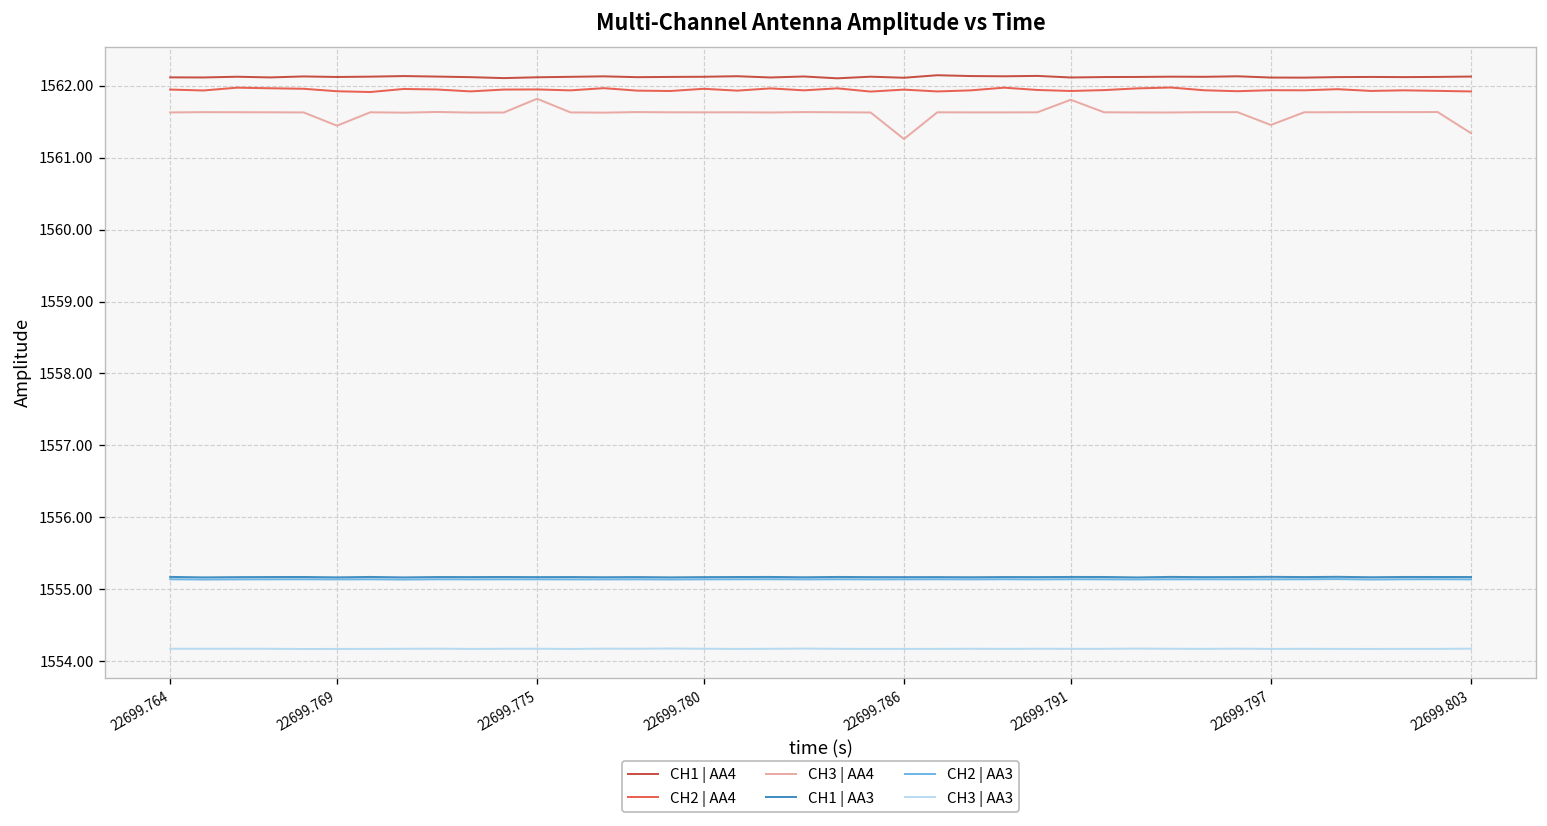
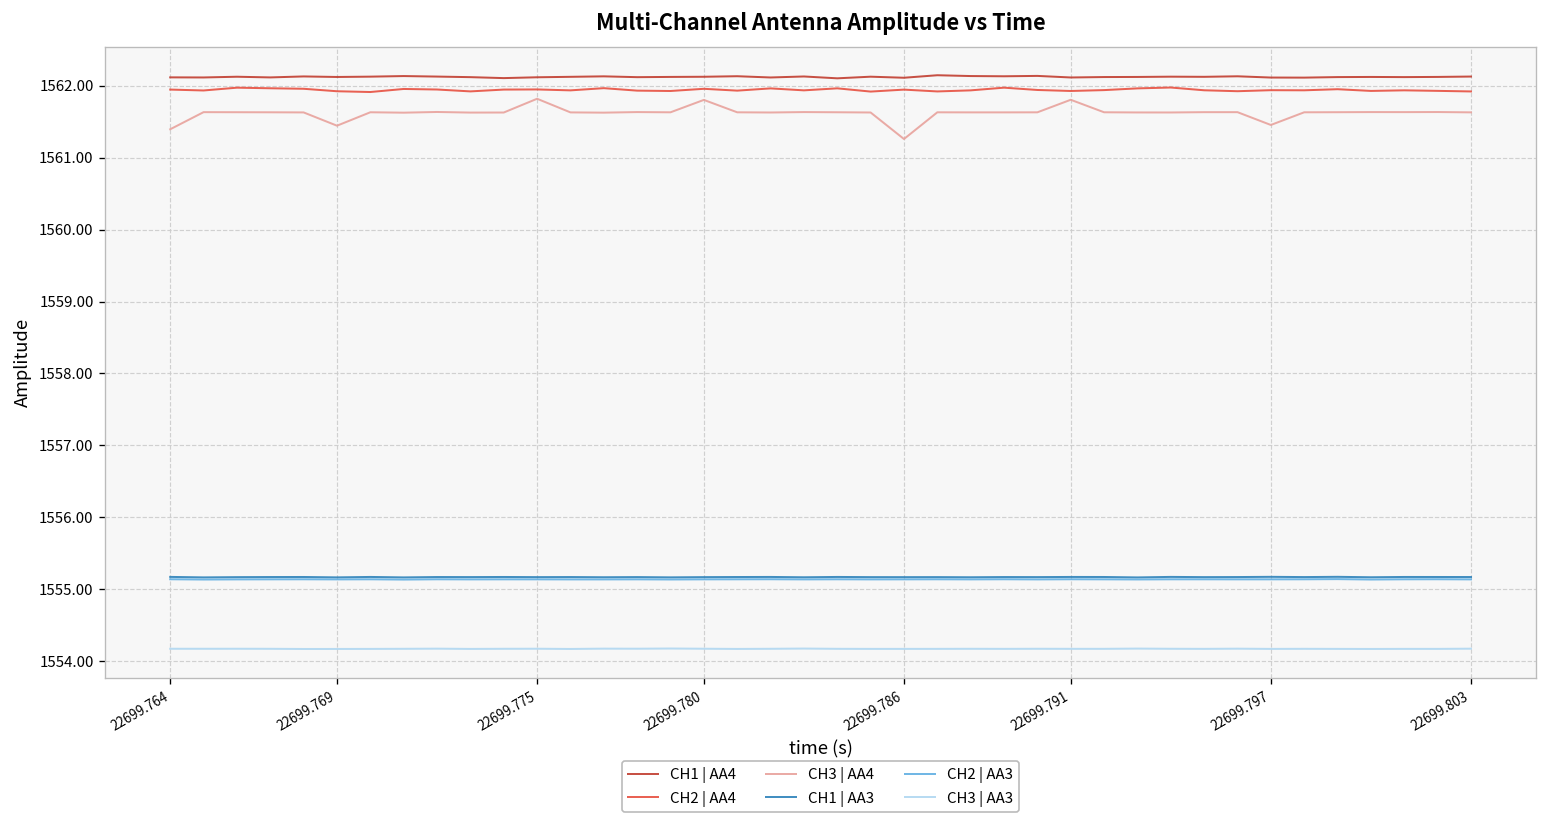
  {
    "CH3 | AA4": {
-     "22699.764": 1561.6,
+     "22699.764": 1561.4,
      "22699.769": 1561.4,
      "22699.775": 1561.8,
-     "22699.780": 1561.6,
+     "22699.780": 1561.8,
      "22699.786": 1561.3,
      "22699.791": 1561.8,
      "22699.797": 1561.5,
-     "22699.803": 1561.3
+     "22699.803": 1561.6
    },
    "CH3 | AA3": {
      "22699.764": 1554.2,
      "22699.769": 1554.2,
      "22699.775": 1554.2,
      "22699.780": 1554.2,
      "22699.786": 1554.2,
      "22699.791": 1554.2,
      "22699.797": 1554.2,
      "22699.803": 1554.2
    }
  }
